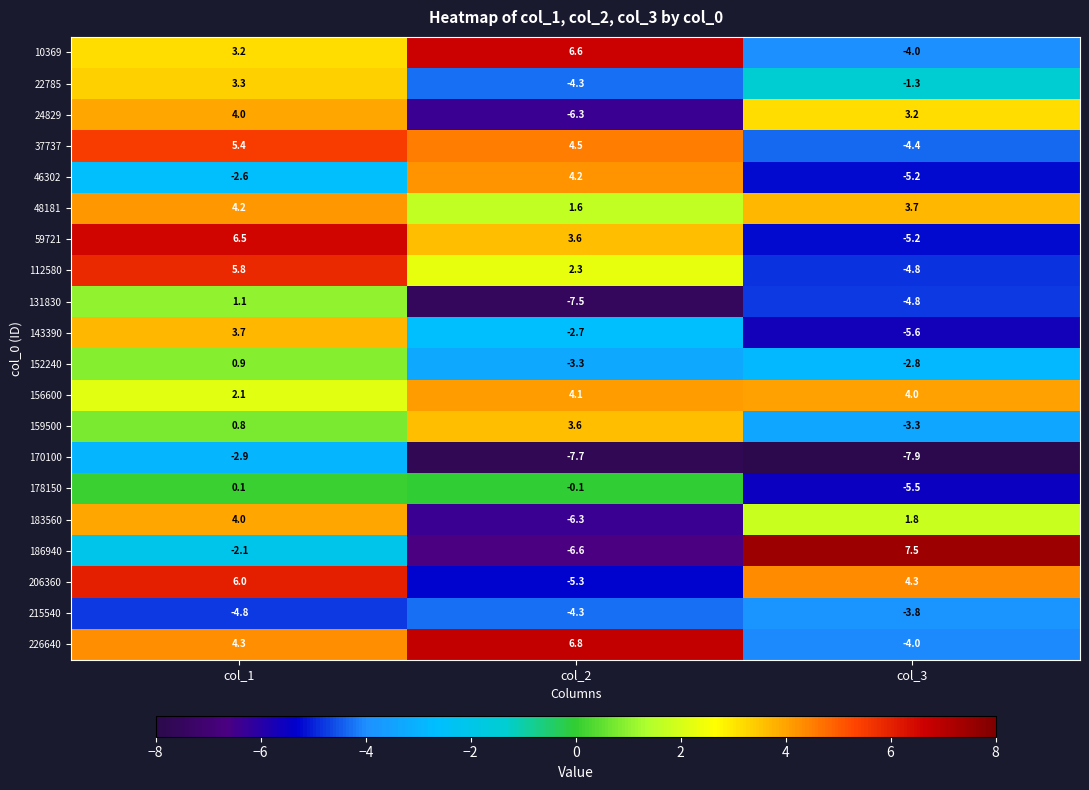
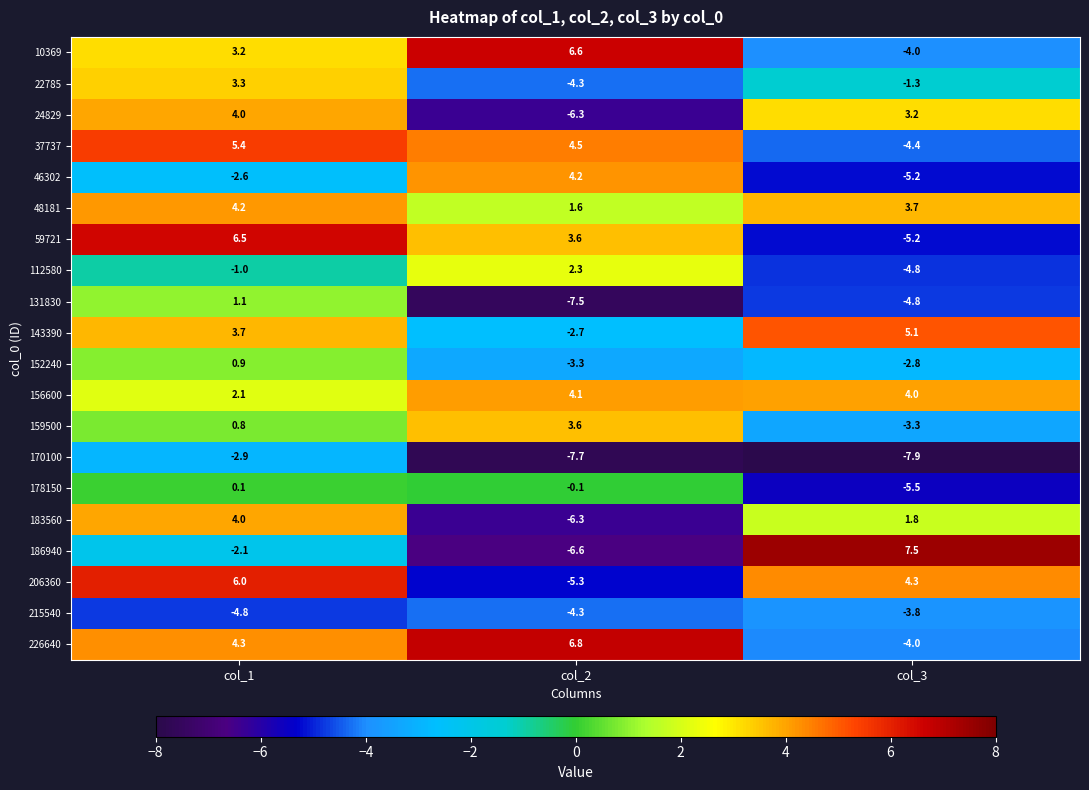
  {
    "10369": {
      "col_1": 3.2,
      "col_2": 6.6,
      "col_3": -4.0
    },
    "22785": {
      "col_1": 3.3,
      "col_2": -4.3,
      "col_3": -1.3
    },
    "24829": {
      "col_1": 4.0,
      "col_2": -6.3,
      "col_3": 3.2
    },
    "37737": {
      "col_1": 5.4,
      "col_2": 4.5,
      "col_3": -4.4
    },
    "46302": {
      "col_1": -2.6,
      "col_2": 4.2,
      "col_3": -5.2
    },
    "48181": {
      "col_1": 4.2,
      "col_2": 1.6,
      "col_3": 3.7
    },
    "59721": {
      "col_1": 6.5,
      "col_2": 3.6,
      "col_3": -5.2
    },
    "112580": {
-     "col_1": 5.8,
+     "col_1": -1.0,
      "col_2": 2.3,
      "col_3": -4.8
    },
    "131830": {
      "col_1": 1.1,
      "col_2": -7.5,
      "col_3": -4.8
    },
    "143390": {
      "col_1": 3.7,
      "col_2": -2.7,
-     "col_3": -5.6
+     "col_3": 5.1
    },
    "152240": {
      "col_1": 0.9,
      "col_2": -3.3,
      "col_3": -2.8
    },
    "156600": {
      "col_1": 2.1,
      "col_2": 4.1,
      "col_3": 4.0
    },
    "159500": {
      "col_1": 0.8,
      "col_2": 3.6,
      "col_3": -3.3
    },
    "170100": {
      "col_1": -2.9,
      "col_2": -7.7,
      "col_3": -7.9
    },
    "178150": {
      "col_1": 0.1,
      "col_2": -0.1,
      "col_3": -5.5
    },
    "183560": {
      "col_1": 4.0,
      "col_2": -6.3,
      "col_3": 1.8
    },
    "186940": {
      "col_1": -2.1,
      "col_2": -6.6,
      "col_3": 7.5
    },
    "206360": {
      "col_1": 6.0,
      "col_2": -5.3,
      "col_3": 4.3
    },
    "215540": {
      "col_1": -4.8,
      "col_2": -4.3,
      "col_3": -3.8
    },
    "226640": {
      "col_1": 4.3,
      "col_2": 6.8,
      "col_3": -4.0
    }
  }
